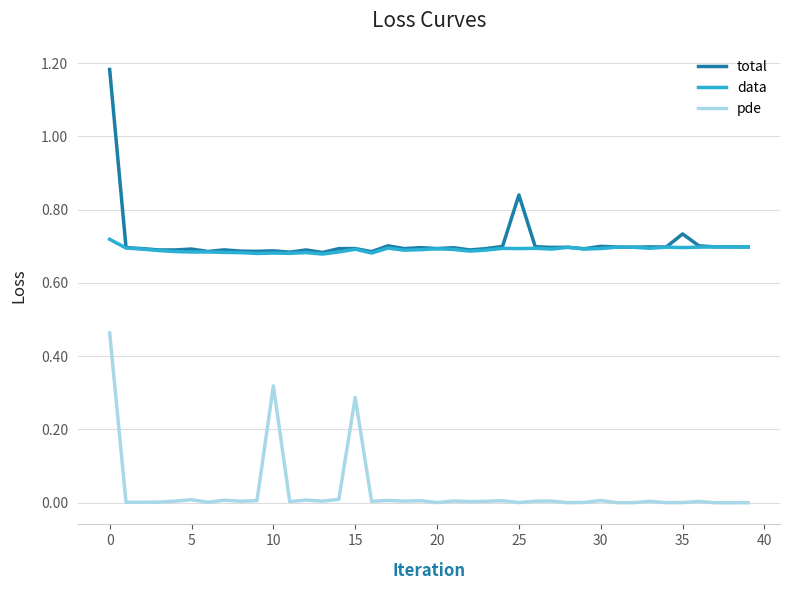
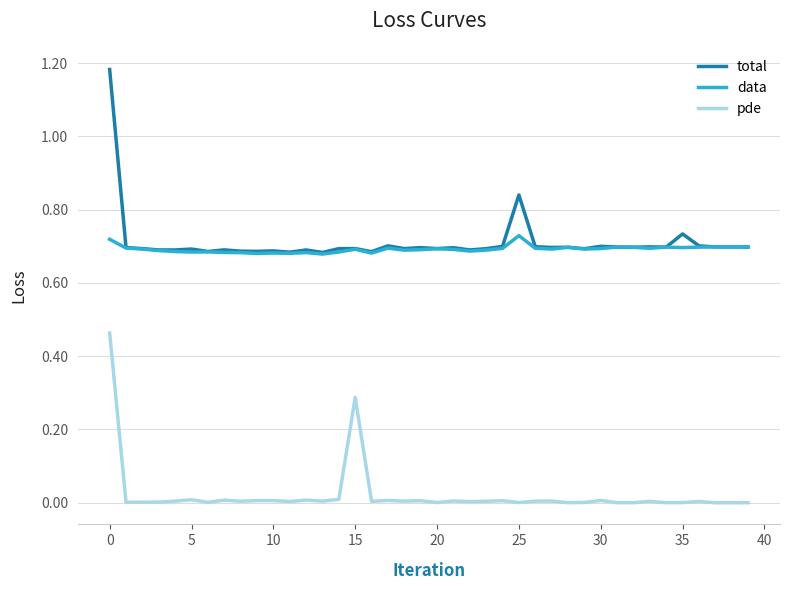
  {
    "total": {
      "0": 1.18,
      "5": 0.69,
      "25": 0.84,
      "35": 0.73
    },
    "data": {
      "0": 0.72,
      "5": 0.68,
-     "25": 0.69,
+     "25": 0.73,
      "35": 0.70
    },
    "pde": {
      "0": 0.46,
      "5": 0.01,
-     "10": 0.32,
+     "10": 0.01,
      "15": 0.29,
      "20": 0.00,
      "25": 0.00,
      "30": 0.01,
      "35": 0.00
    }
  }
